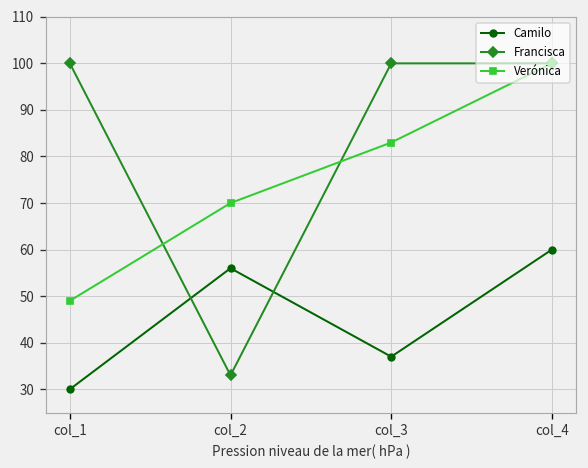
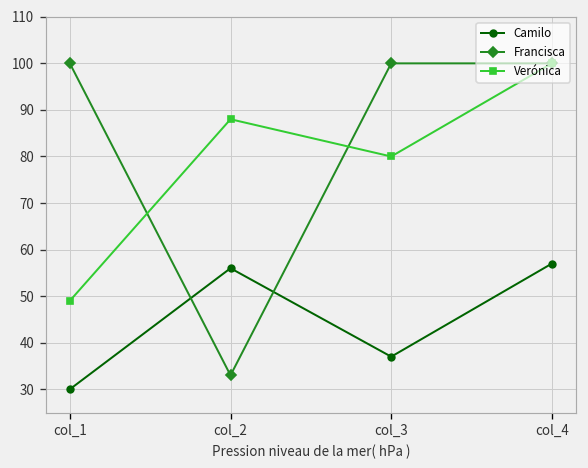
  {
    "Camilo": {
      "col_1": 30,
      "col_2": 56,
      "col_3": 37,
-     "col_4": 60
+     "col_4": 57
    },
    "Francisca": {
      "col_1": 100,
      "col_2": 33,
      "col_3": 100
    },
    "Verónica": {
      "col_1": 49,
-     "col_2": 70,
-     "col_3": 83
+     "col_2": 88,
+     "col_3": 80
    }
  }
